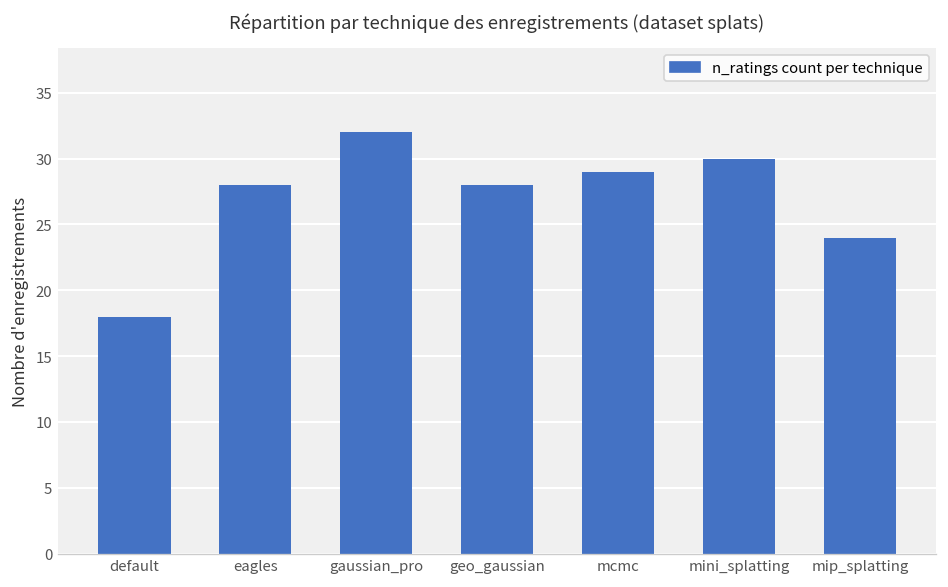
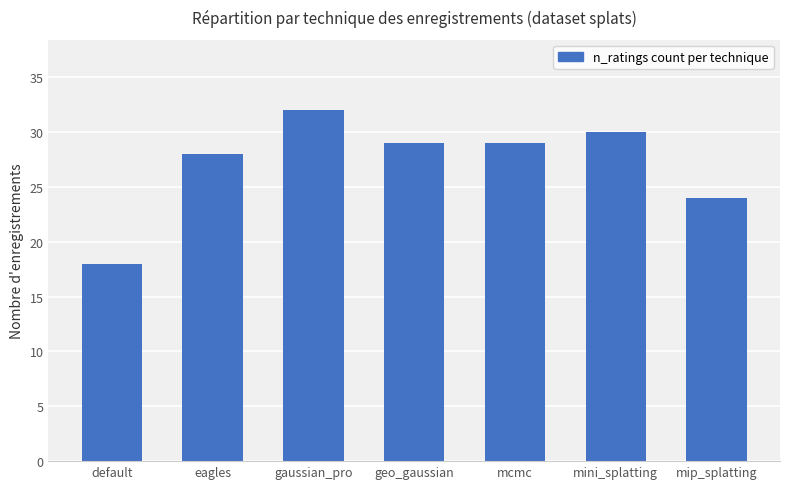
  {
    "default": 18,
    "eagles": 28,
    "gaussian_pro": 32,
-   "geo_gaussian": 28,
+   "geo_gaussian": 29,
    "mcmc": 29,
    "mini_splatting": 30,
    "mip_splatting": 24
  }
